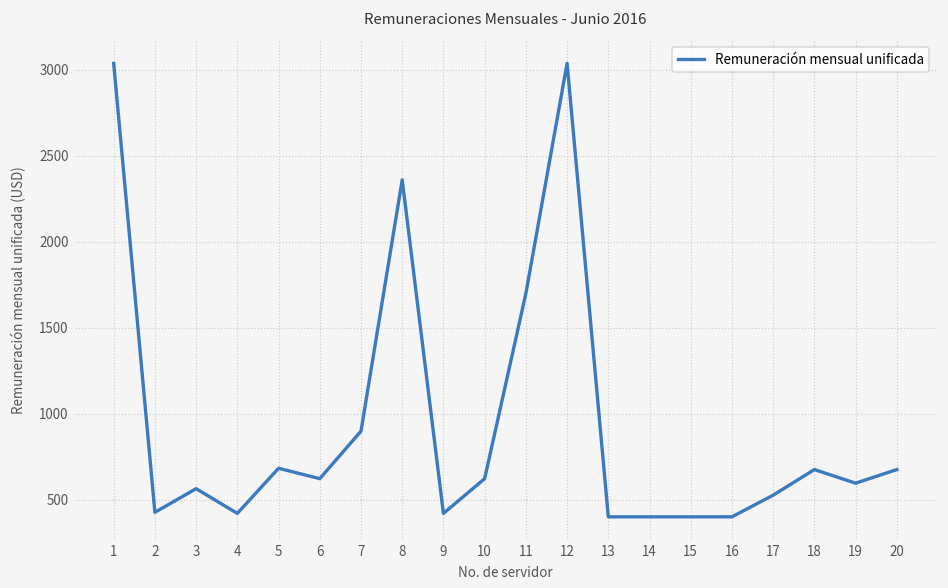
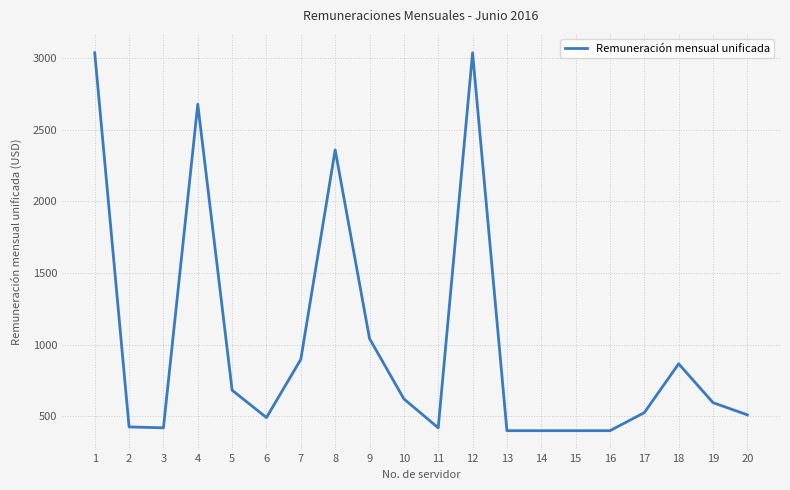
  {
    "1": 3040,
    "2": 430,
-   "3": 560,
-   "4": 420,
+   "3": 420,
+   "4": 2680,
    "5": 680,
-   "6": 620,
+   "6": 490,
    "7": 900,
    "8": 2360,
-   "9": 420,
+   "9": 1040,
    "10": 620,
-   "11": 1700,
+   "11": 420,
    "12": 3040,
    "13": 400,
    "14": 400,
    "15": 400,
    "16": 400,
    "17": 530,
-   "18": 680,
+   "18": 870,
    "19": 600,
-   "20": 680
+   "20": 510
  }
